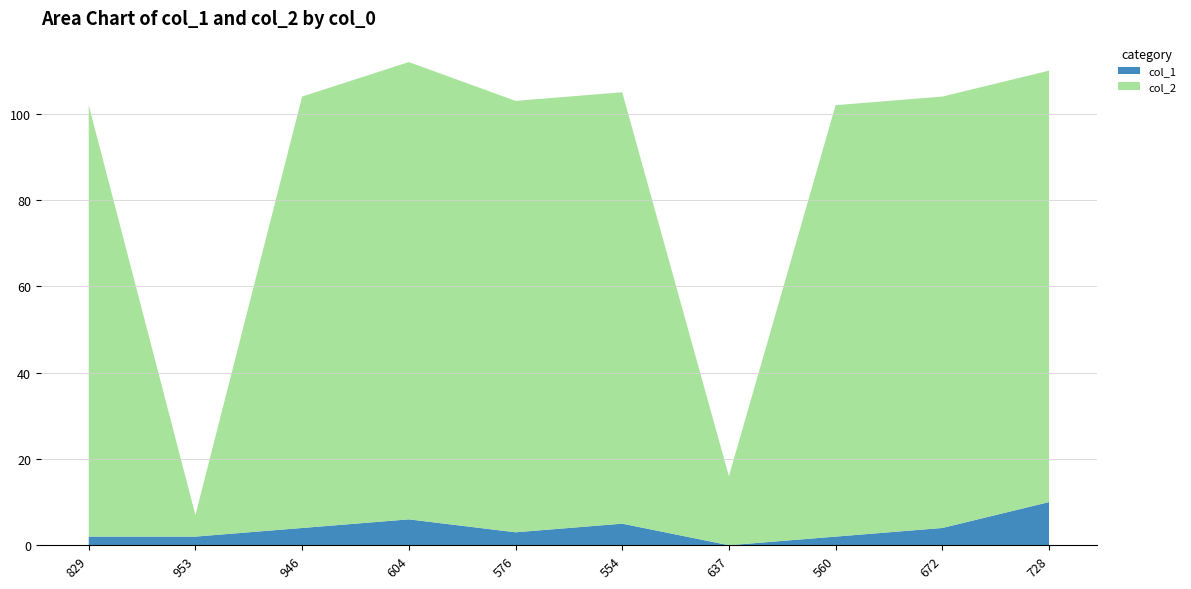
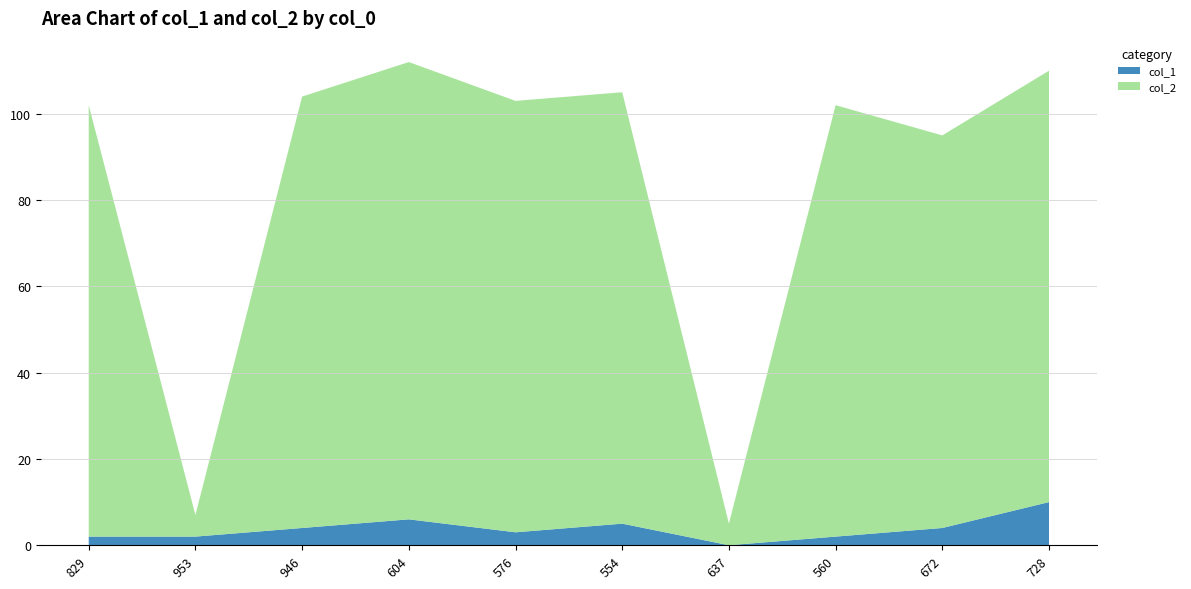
  {
    "col_1": {
      "829": 2,
      "953": 2,
      "946": 4,
      "604": 6,
      "576": 3,
      "554": 5,
      "637": 0,
      "560": 2,
      "672": 4,
      "728": 10
    },
    "col_2": {
      "829": 100,
      "953": 5,
      "946": 100,
      "604": 106,
      "576": 100,
      "554": 100,
-     "637": 16,
+     "637": 5,
      "560": 100,
-     "672": 100,
+     "672": 91,
      "728": 100
    }
  }
